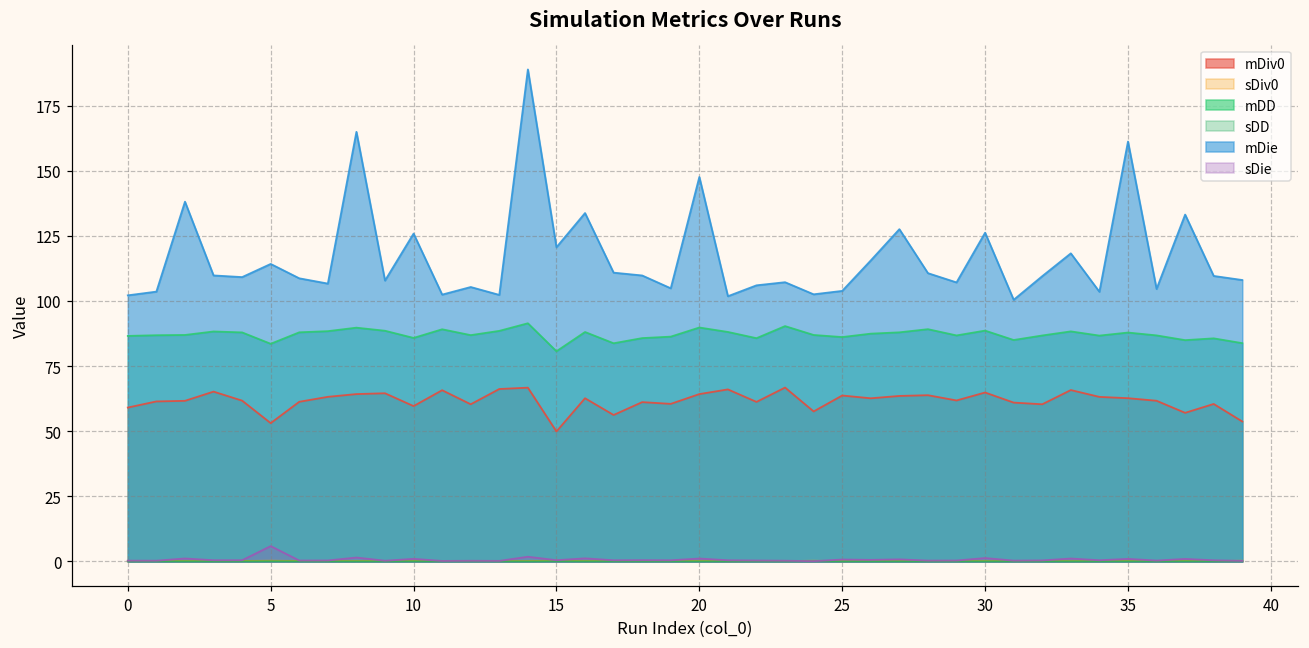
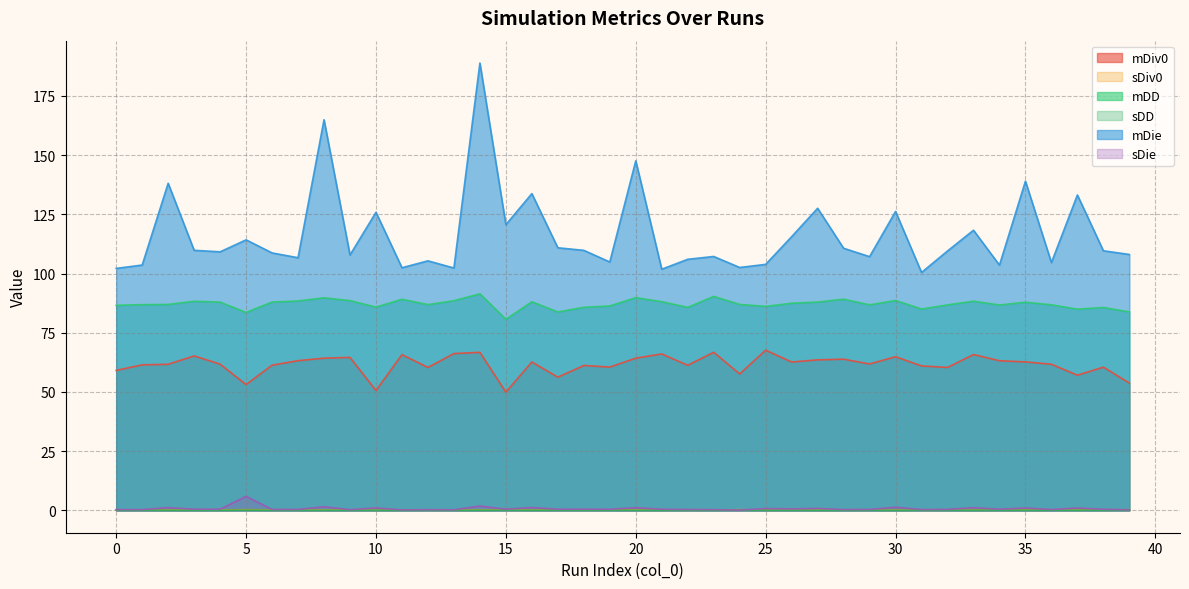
  {
    "mDiv0": {
      "0": 59,
      "5": 53,
-     "10": 60,
+     "10": 51,
      "15": 50,
      "20": 64,
-     "25": 64,
+     "25": 68,
      "30": 65,
      "35": 63
    },
    "mDie": {
      "0": 102,
      "5": 114,
      "10": 126,
      "15": 121,
      "20": 148,
      "25": 104,
      "30": 126,
-     "35": 161
+     "35": 139
    },
    "sDie": {
      "5": 6,
      "30": 1
    }
  }
